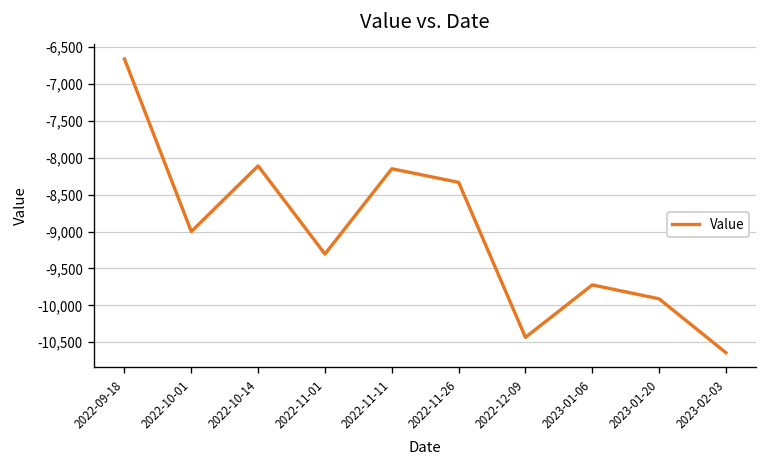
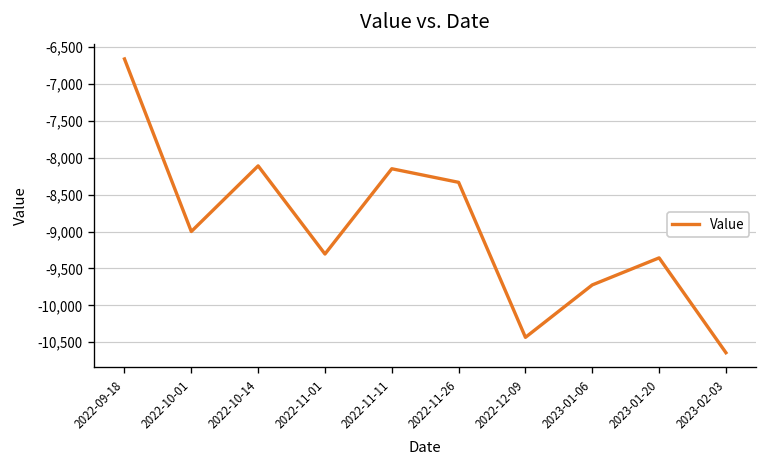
  {
    "2022-09-18": "-6,700",
    "2022-10-01": "-9,000",
    "2022-10-14": "-8,100",
    "2022-11-01": "-9,300",
    "2022-11-11": "-8,100",
    "2022-11-26": "-8,300",
    "2022-12-09": "-10,400",
    "2023-01-06": "-9,700",
-   "2023-01-20": "-9,900",
+   "2023-01-20": "-9,400",
    "2023-02-03": "-10,600"
  }
